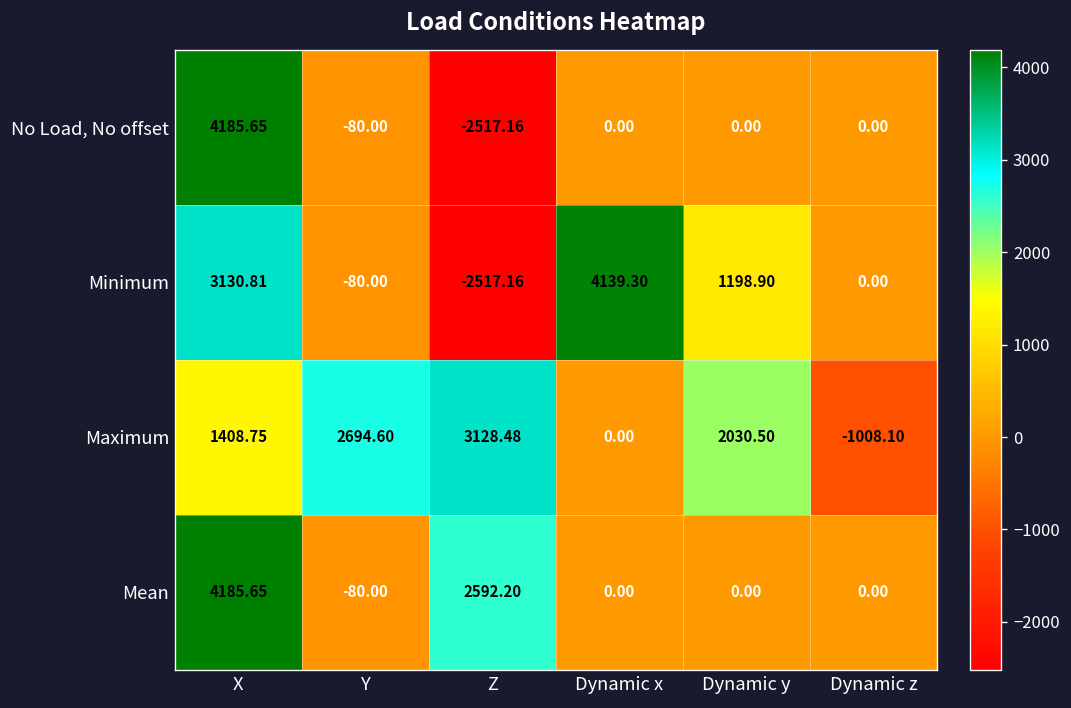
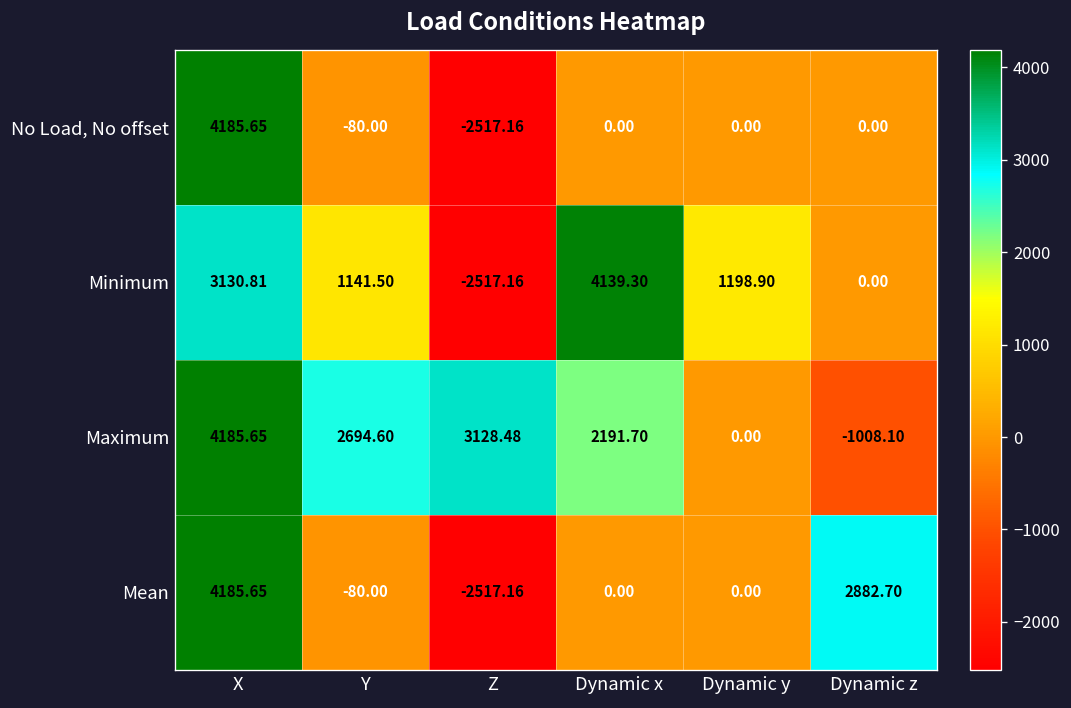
  {
    "No Load, No offset": {
      "X": 4185.65,
      "Y": -80.00,
      "Z": -2517.16,
      "Dynamic x": 0.00,
      "Dynamic y": 0.00,
      "Dynamic z": 0.00
    },
    "Minimum": {
      "X": 3130.81,
-     "Y": -80.00,
+     "Y": 1141.50,
      "Z": -2517.16,
      "Dynamic x": 4139.30,
      "Dynamic y": 1198.90,
      "Dynamic z": 0.00
    },
    "Maximum": {
-     "X": 1408.75,
+     "X": 4185.65,
      "Y": 2694.60,
      "Z": 3128.48,
-     "Dynamic x": 0.00,
-     "Dynamic y": 2030.50,
+     "Dynamic x": 2191.70,
+     "Dynamic y": 0.00,
      "Dynamic z": -1008.10
    },
    "Mean": {
      "X": 4185.65,
      "Y": -80.00,
-     "Z": 2592.20,
+     "Z": -2517.16,
      "Dynamic x": 0.00,
      "Dynamic y": 0.00,
-     "Dynamic z": 0.00
+     "Dynamic z": 2882.70
    }
  }
